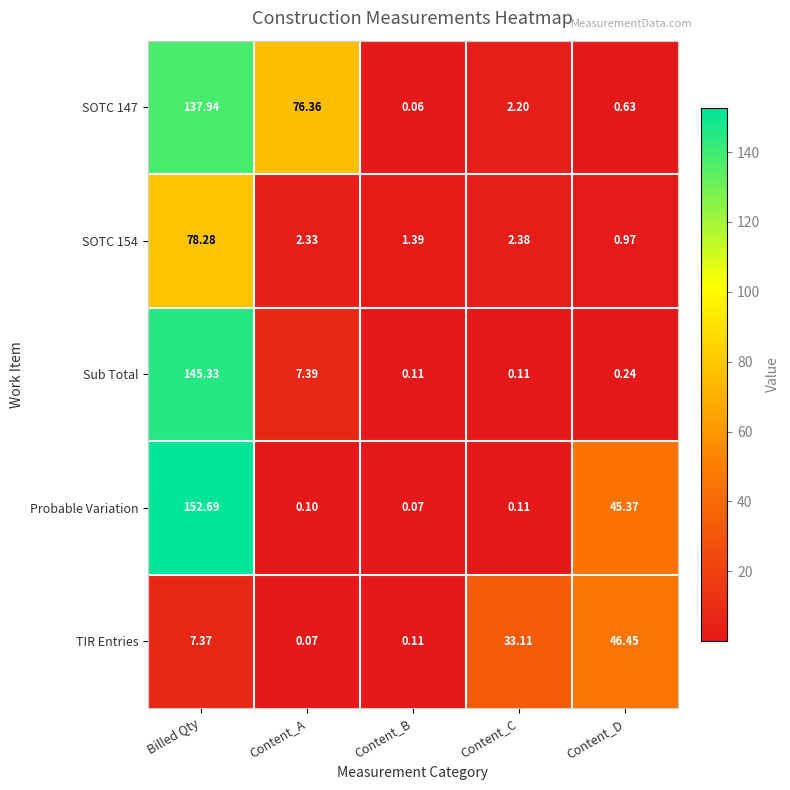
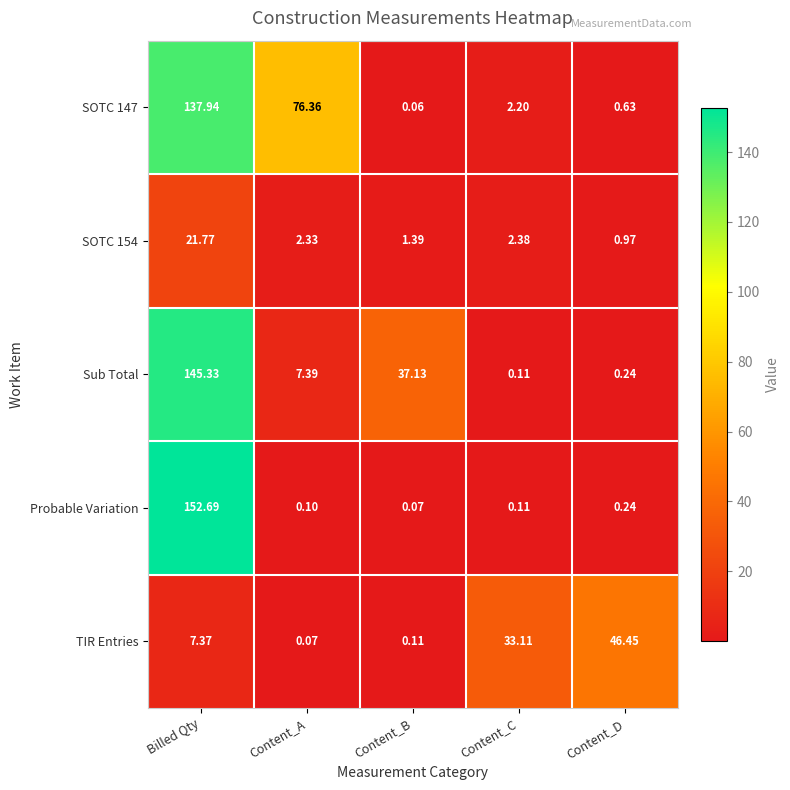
  {
    "SOTC 147": {
      "Billed Qty": 137.94,
      "Content_A": 76.36,
      "Content_B": 0.06,
      "Content_C": 2.20,
      "Content_D": 0.63
    },
    "SOTC 154": {
-     "Billed Qty": 78.28,
+     "Billed Qty": 21.77,
      "Content_A": 2.33,
      "Content_B": 1.39,
      "Content_C": 2.38,
      "Content_D": 0.97
    },
    "Sub Total": {
      "Billed Qty": 145.33,
      "Content_A": 7.39,
-     "Content_B": 0.11,
+     "Content_B": 37.13,
      "Content_C": 0.11,
      "Content_D": 0.24
    },
    "Probable Variation": {
      "Billed Qty": 152.69,
      "Content_A": 0.10,
      "Content_B": 0.07,
      "Content_C": 0.11,
-     "Content_D": 45.37
+     "Content_D": 0.24
    },
    "TIR Entries": {
      "Billed Qty": 7.37,
      "Content_A": 0.07,
      "Content_B": 0.11,
      "Content_C": 33.11,
      "Content_D": 46.45
    }
  }
